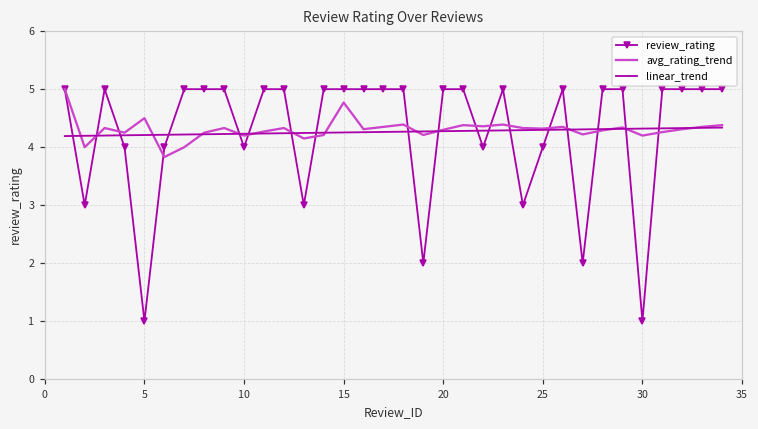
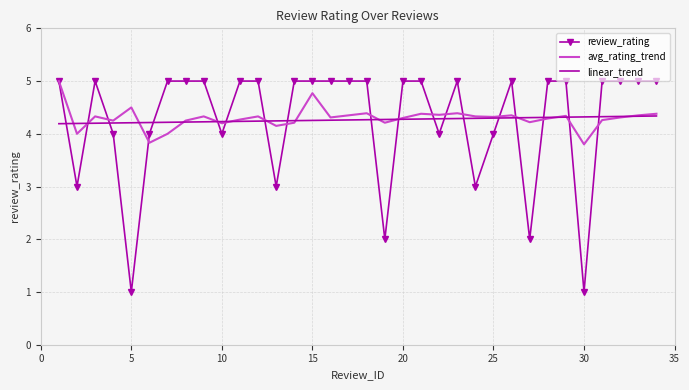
  {
    "avg_rating_trend": {
      "5": 4.5,
      "15": 4.8,
-     "30": 4.2
+     "30": 3.8
    }
  }
